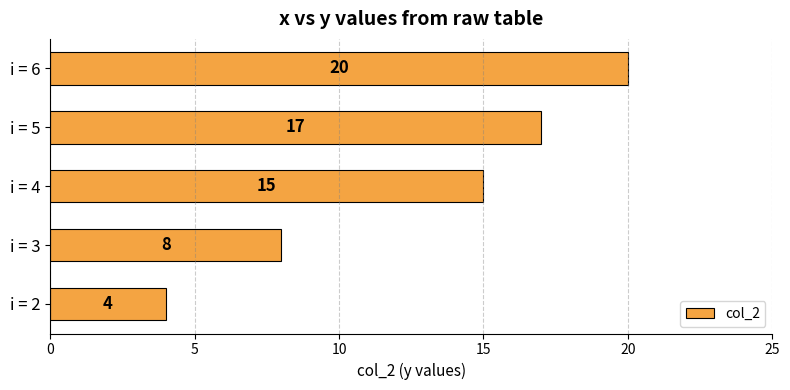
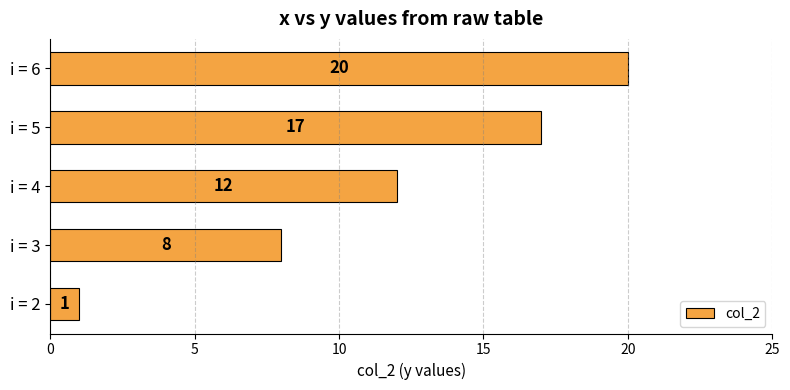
  {
    "i = 6": 20,
    "i = 5": 17,
-   "i = 4": 15,
+   "i = 4": 12,
    "i = 3": 8,
-   "i = 2": 4
+   "i = 2": 1
  }
